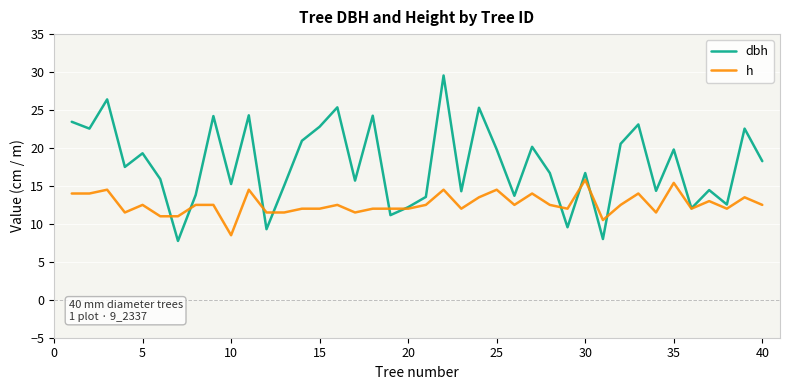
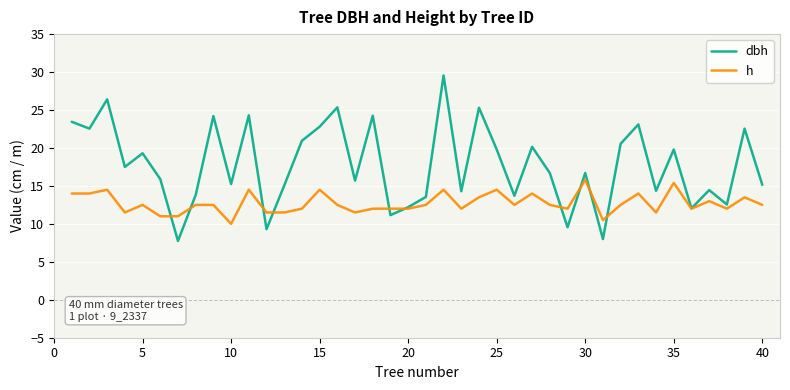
  {
    "dbh": {
      "5": 19,
      "10": 15,
      "15": 23,
      "25": 20,
      "30": 17,
      "35": 20,
-     "40": 18
+     "40": 15
    },
    "h": {
      "5": 13,
-     "10": 9,
-     "15": 12,
+     "10": 10,
+     "15": 15,
      "25": 15,
      "30": 16,
      "35": 15,
      "40": 13
    }
  }
